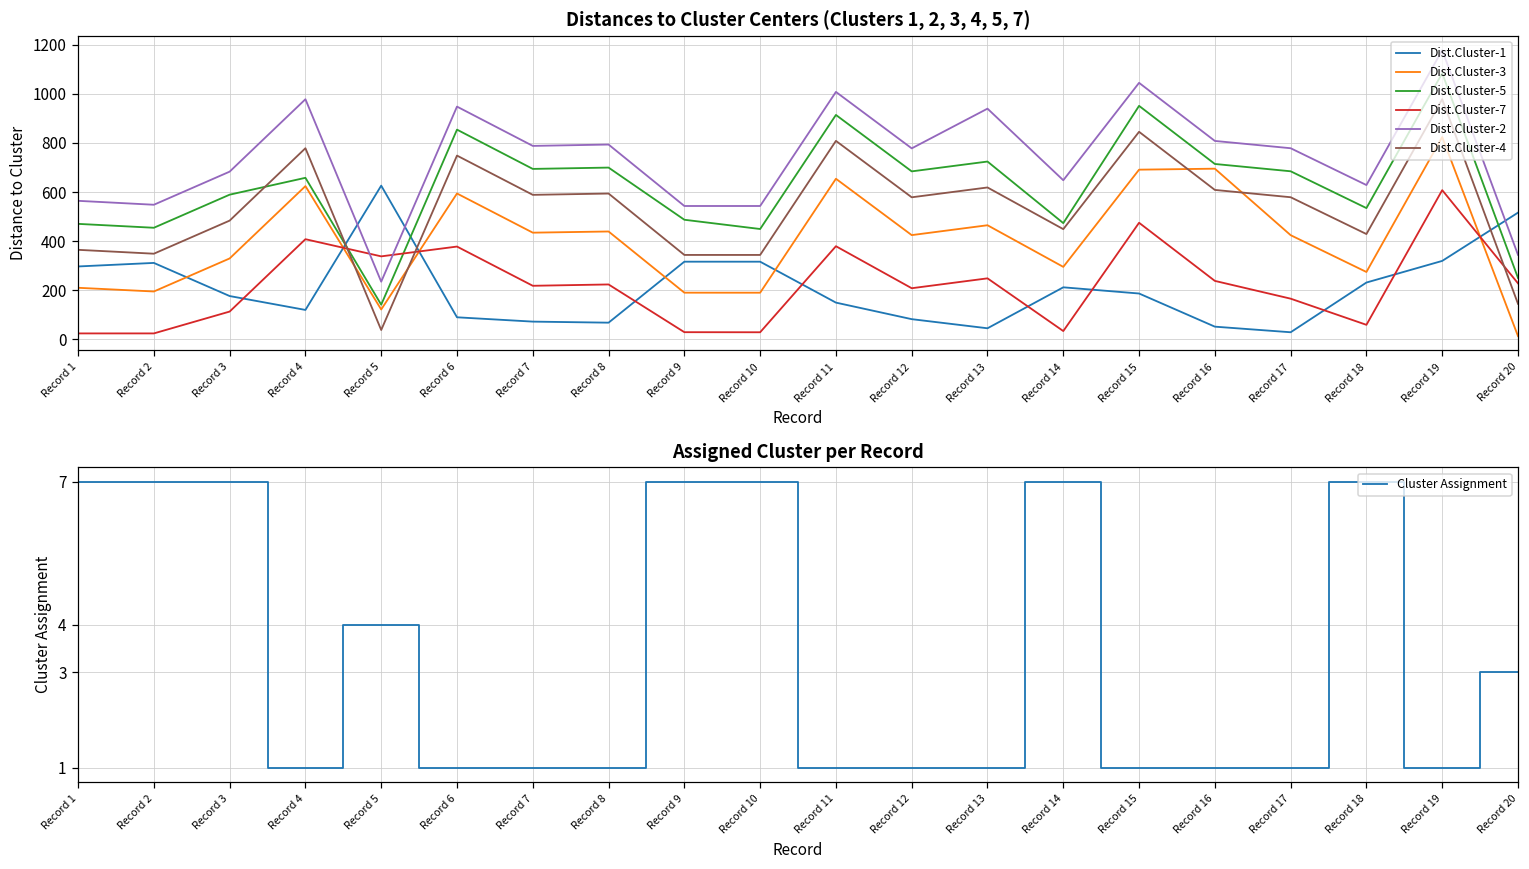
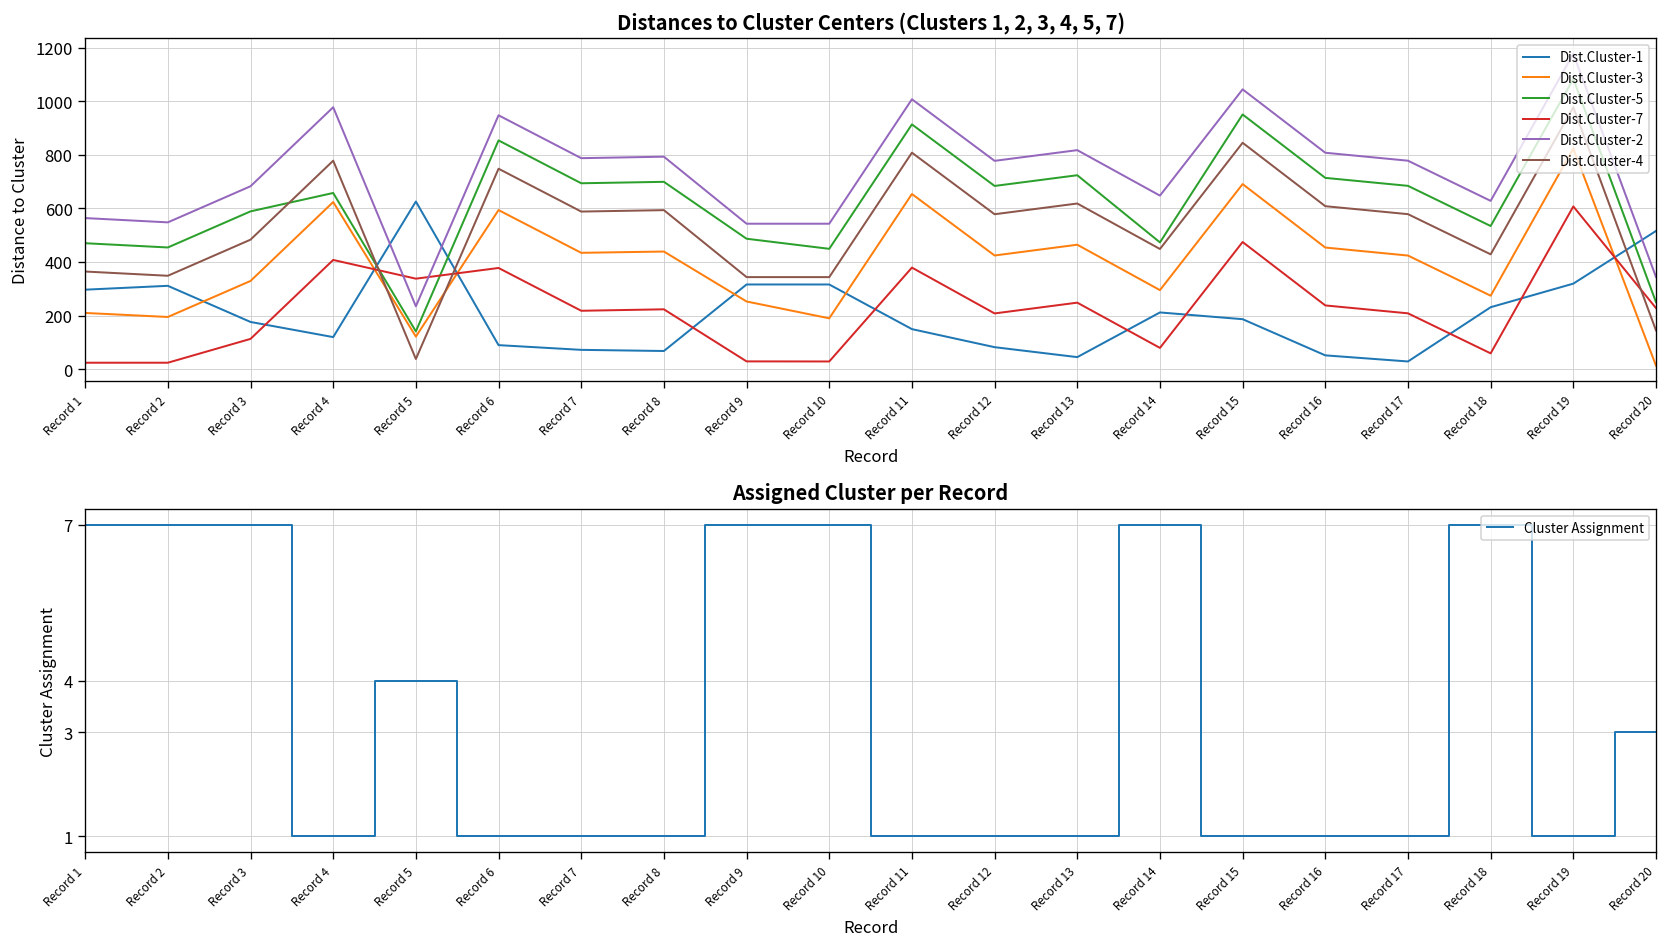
  {
    "Distances to Cluster Centers (Clusters 1, 2, 3, 4, 5, 7)": {
      "Dist.Cluster-1": {
        "Record 1": 300,
        "Record 2": 310,
        "Record 3": 180,
        "Record 4": 120,
        "Record 5": 630,
        "Record 6": 90,
        "Record 7": 70,
        "Record 8": 70,
        "Record 9": 320,
        "Record 10": 320,
        "Record 11": 150,
        "Record 12": 80,
        "Record 13": 40,
        "Record 14": 210,
        "Record 15": 190,
        "Record 16": 50,
        "Record 17": 30,
        "Record 18": 230,
        "Record 19": 320,
        "Record 20": 520
      },
      "Dist.Cluster-3": {
        "Record 1": 210,
        "Record 2": 190,
        "Record 3": 330,
        "Record 4": 620,
        "Record 5": 120,
        "Record 6": 590,
        "Record 7": 430,
        "Record 8": 440,
-       "Record 9": 190,
+       "Record 9": 250,
        "Record 10": 190,
        "Record 11": 650,
        "Record 12": 420,
        "Record 13": 460,
        "Record 14": 290,
        "Record 15": 690,
-       "Record 16": 700,
+       "Record 16": 450,
        "Record 17": 420,
        "Record 18": 270,
        "Record 20": 10
      },
      "Dist.Cluster-5": {
        "Record 1": 470,
        "Record 2": 450,
        "Record 3": 590,
        "Record 4": 660,
        "Record 5": 140,
        "Record 6": 850,
        "Record 7": 690,
        "Record 8": 700,
        "Record 9": 490,
        "Record 10": 450,
        "Record 11": 910,
        "Record 12": 680,
        "Record 13": 720,
        "Record 14": 470,
        "Record 15": 950,
        "Record 16": 710,
        "Record 17": 680,
        "Record 18": 530,
        "Record 20": 250
      },
      "Dist.Cluster-7": {
        "Record 1": 20,
        "Record 2": 20,
        "Record 3": 110,
        "Record 4": 410,
        "Record 5": 340,
        "Record 6": 380,
        "Record 7": 220,
        "Record 8": 220,
        "Record 9": 30,
        "Record 10": 30,
        "Record 11": 380,
        "Record 12": 210,
        "Record 13": 250,
-       "Record 14": 30,
+       "Record 14": 80,
        "Record 15": 470,
        "Record 16": 240,
-       "Record 17": 170,
+       "Record 17": 210,
        "Record 18": 60,
        "Record 19": 610,
        "Record 20": 230
      },
      "Dist.Cluster-2": {
        "Record 1": 560,
        "Record 2": 550,
        "Record 3": 680,
        "Record 4": 980,
        "Record 5": 230,
        "Record 6": 950,
        "Record 7": 790,
        "Record 8": 790,
        "Record 9": 540,
        "Record 10": 540,
        "Record 11": 1010,
        "Record 12": 780,
-       "Record 13": 940,
+       "Record 13": 820,
        "Record 14": 650,
        "Record 15": 1050,
        "Record 16": 810,
        "Record 17": 780,
        "Record 18": 630,
        "Record 20": 340
      },
      "Dist.Cluster-4": {
        "Record 1": 360,
        "Record 2": 350,
        "Record 3": 480,
        "Record 4": 780,
        "Record 5": 40,
        "Record 6": 750,
        "Record 7": 590,
        "Record 8": 590,
        "Record 9": 340,
        "Record 10": 340,
        "Record 11": 810,
        "Record 12": 580,
        "Record 13": 620,
        "Record 14": 450,
        "Record 15": 850,
        "Record 16": 610,
        "Record 17": 580,
        "Record 18": 430,
        "Record 20": 140
      }
    },
    "Assigned Cluster per Record": {
      "Record 1": 7.0,
      "Record 2": 7.0,
      "Record 3": 7.0,
      "Record 4": 1.0,
      "Record 5": 4.0,
      "Record 6": 1.0,
      "Record 7": 1.0,
      "Record 8": 1.0,
      "Record 9": 7.0,
      "Record 10": 7.0,
      "Record 11": 1.0,
      "Record 12": 1.0,
      "Record 13": 1.0,
      "Record 14": 7.0,
      "Record 15": 1.0,
      "Record 16": 1.0,
      "Record 17": 1.0,
      "Record 19": 1.0,
      "Record 20": 3.0
    }
  }
